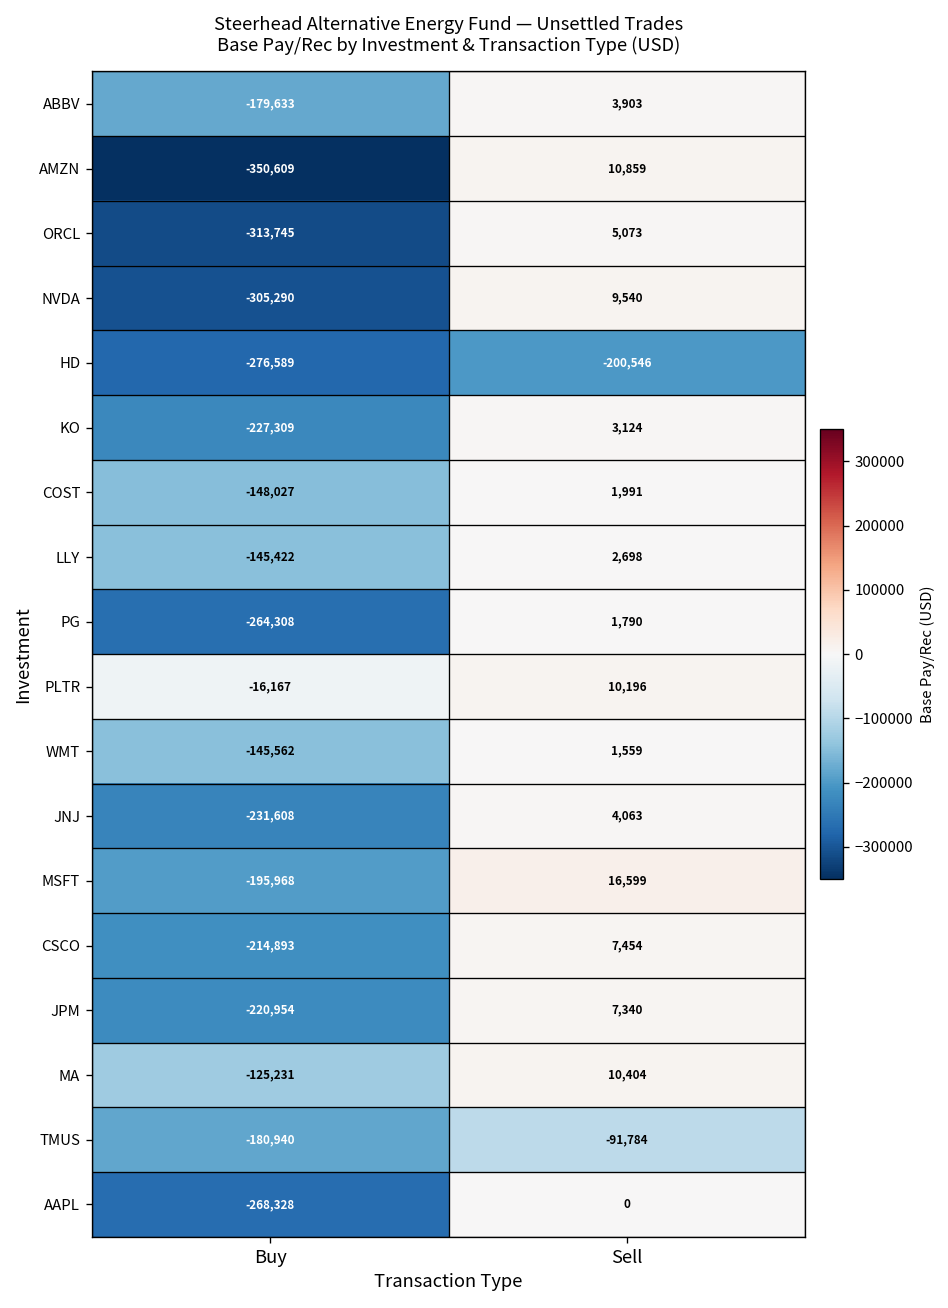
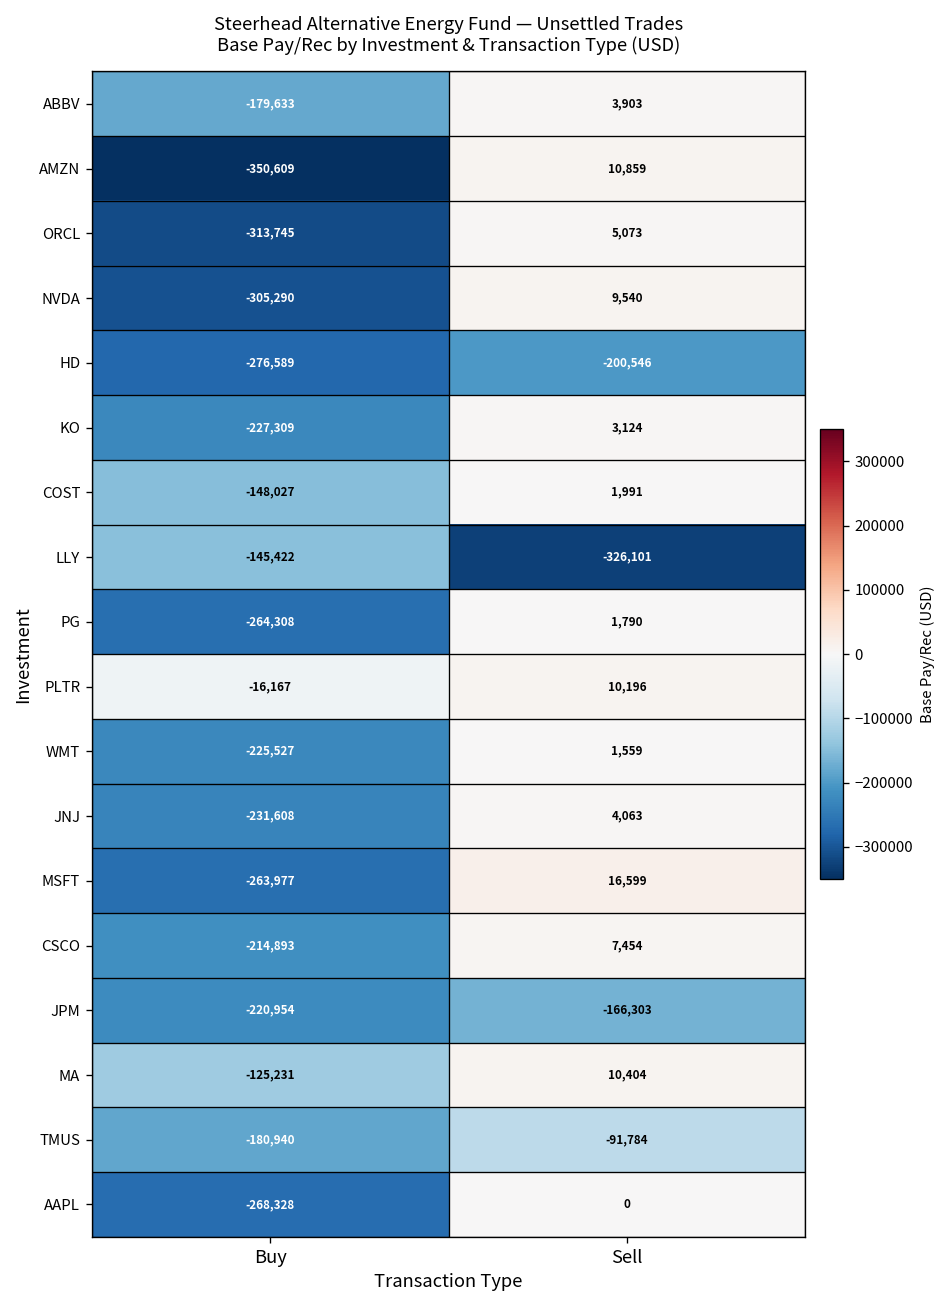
  {
    "ABBV": {
      "Buy": "-179,633",
      "Sell": "3,903"
    },
    "AMZN": {
      "Buy": "-350,609",
      "Sell": "10,859"
    },
    "ORCL": {
      "Buy": "-313,745",
      "Sell": "5,073"
    },
    "NVDA": {
      "Buy": "-305,290",
      "Sell": "9,540"
    },
    "HD": {
      "Buy": "-276,589",
      "Sell": "-200,546"
    },
    "KO": {
      "Buy": "-227,309",
      "Sell": "3,124"
    },
    "COST": {
      "Buy": "-148,027",
      "Sell": "1,991"
    },
    "LLY": {
      "Buy": "-145,422",
-     "Sell": "2,698"
+     "Sell": "-326,101"
    },
    "PG": {
      "Buy": "-264,308",
      "Sell": "1,790"
    },
    "PLTR": {
      "Buy": "-16,167",
      "Sell": "10,196"
    },
    "WMT": {
-     "Buy": "-145,562",
+     "Buy": "-225,527",
      "Sell": "1,559"
    },
    "JNJ": {
      "Buy": "-231,608",
      "Sell": "4,063"
    },
    "MSFT": {
-     "Buy": "-195,968",
+     "Buy": "-263,977",
      "Sell": "16,599"
    },
    "CSCO": {
      "Buy": "-214,893",
      "Sell": "7,454"
    },
    "JPM": {
      "Buy": "-220,954",
-     "Sell": "7,340"
+     "Sell": "-166,303"
    },
    "MA": {
      "Buy": "-125,231",
      "Sell": "10,404"
    },
    "TMUS": {
      "Buy": "-180,940",
      "Sell": "-91,784"
    },
    "AAPL": {
      "Buy": "-268,328",
      "Sell": "0"
    }
  }
